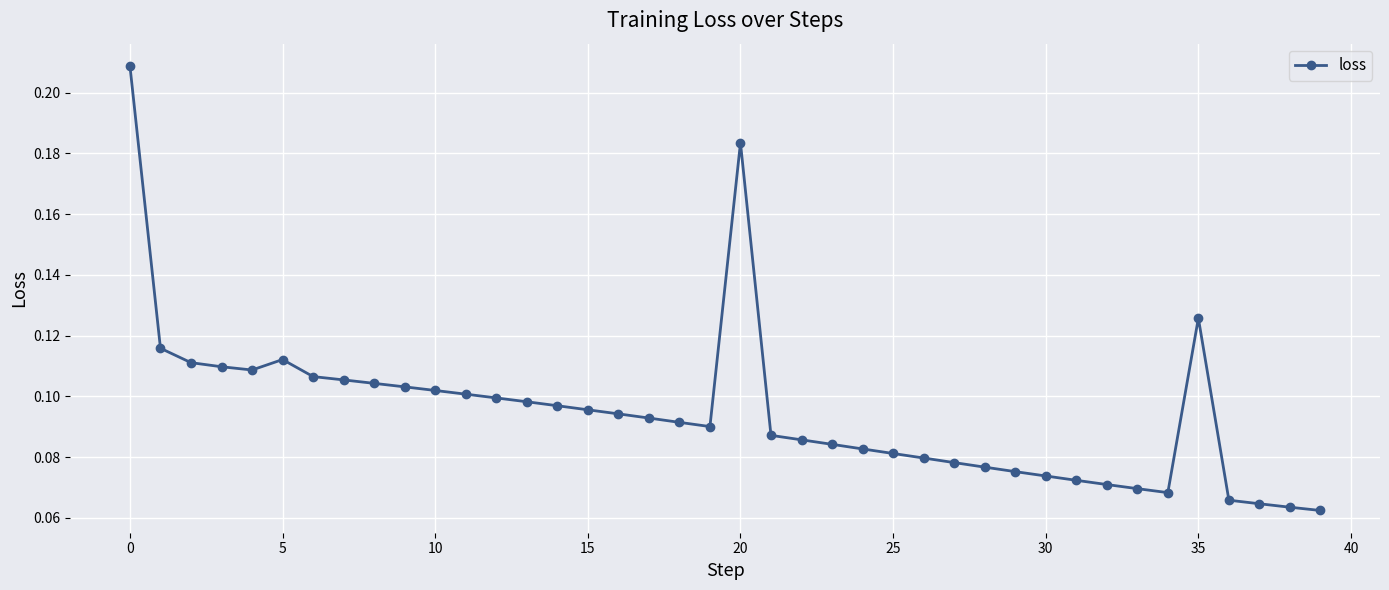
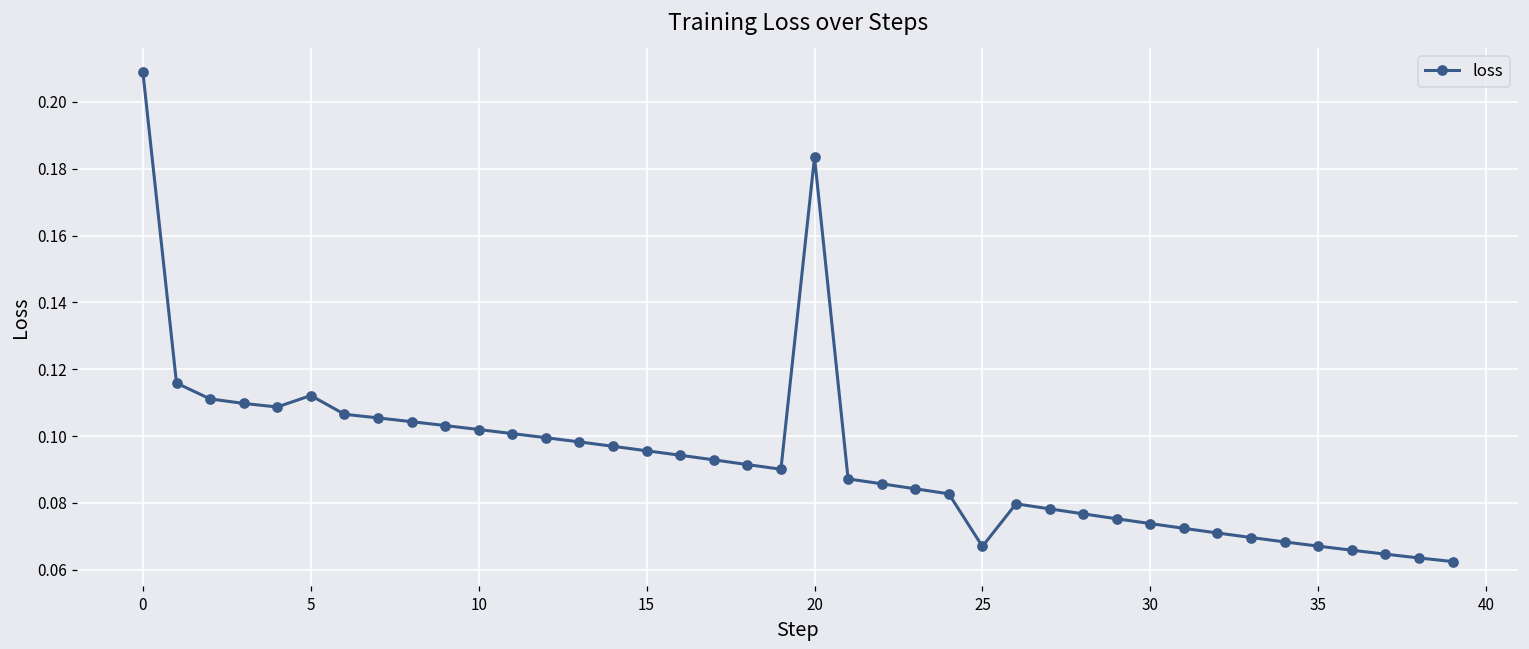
  {
    "0": 0.209,
    "5": 0.112,
    "10": 0.102,
    "15": 0.096,
    "20": 0.183,
-   "25": 0.081,
+   "25": 0.067,
    "30": 0.074,
-   "35": 0.126
+   "35": 0.067
  }
